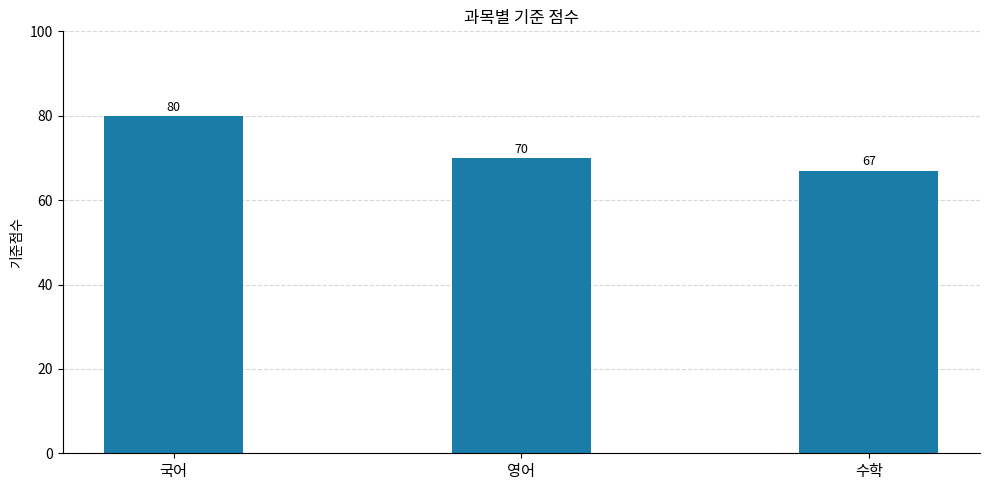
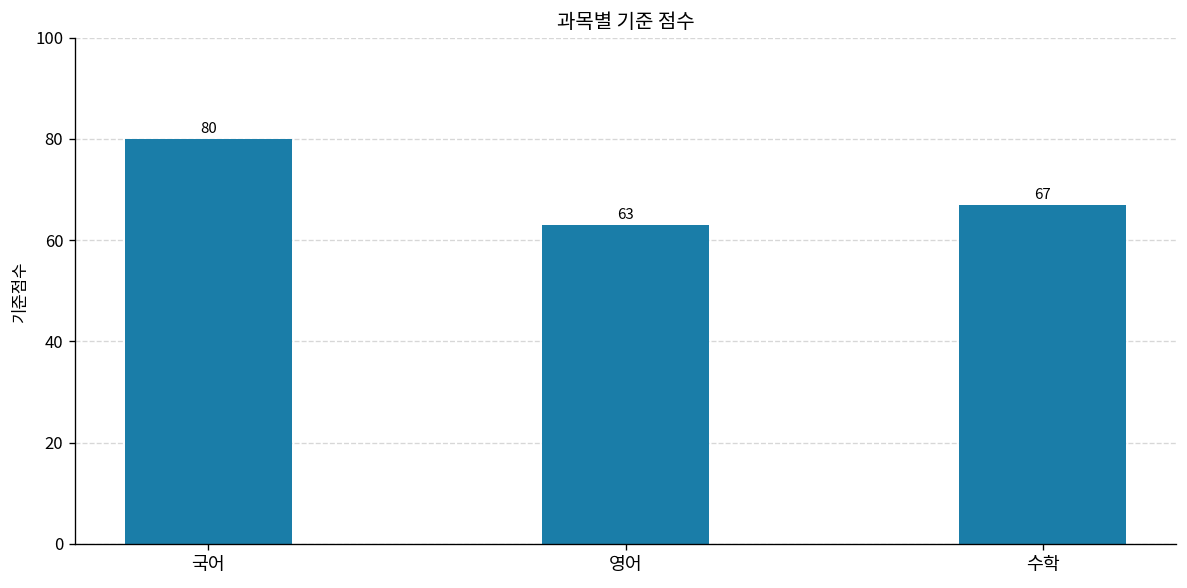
  {
    "국어": 80,
-   "영어": 70,
+   "영어": 63,
    "수학": 67
  }
